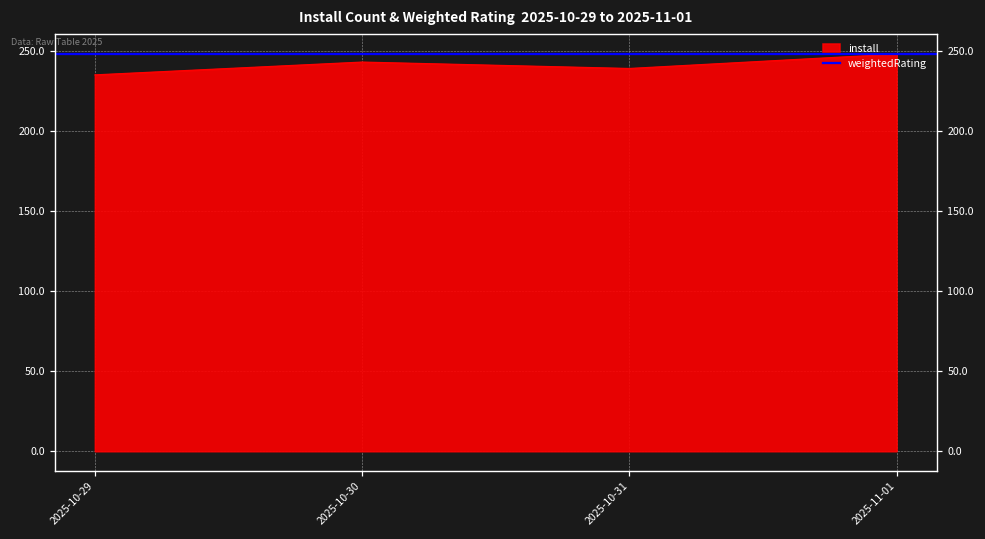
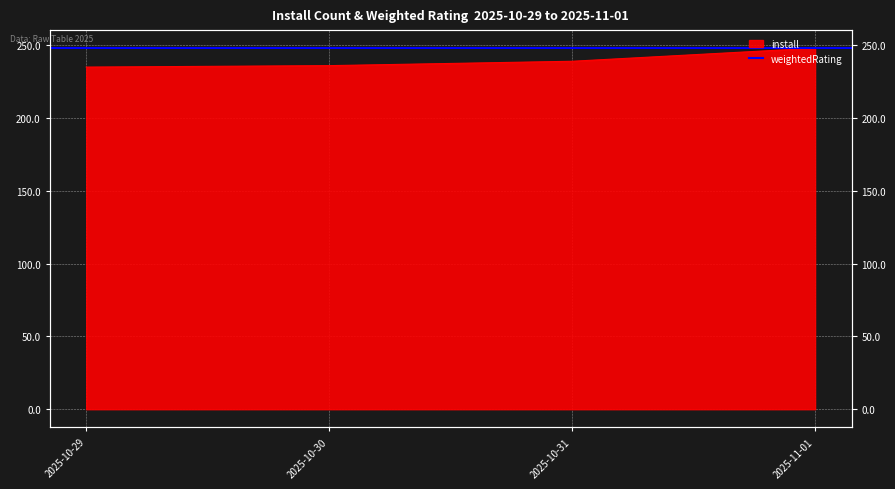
  {
    "2025-10-29": 235,
-   "2025-10-30": 243,
+   "2025-10-30": 236,
    "2025-10-31": 239,
    "2025-11-01": 248
  }
